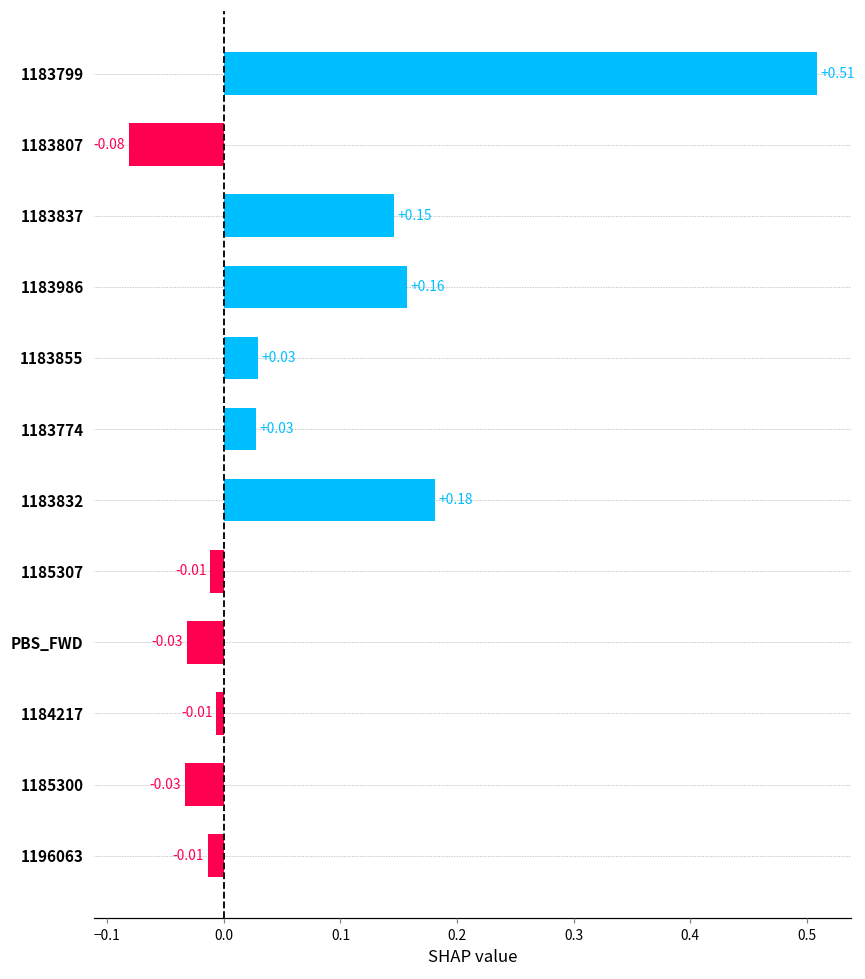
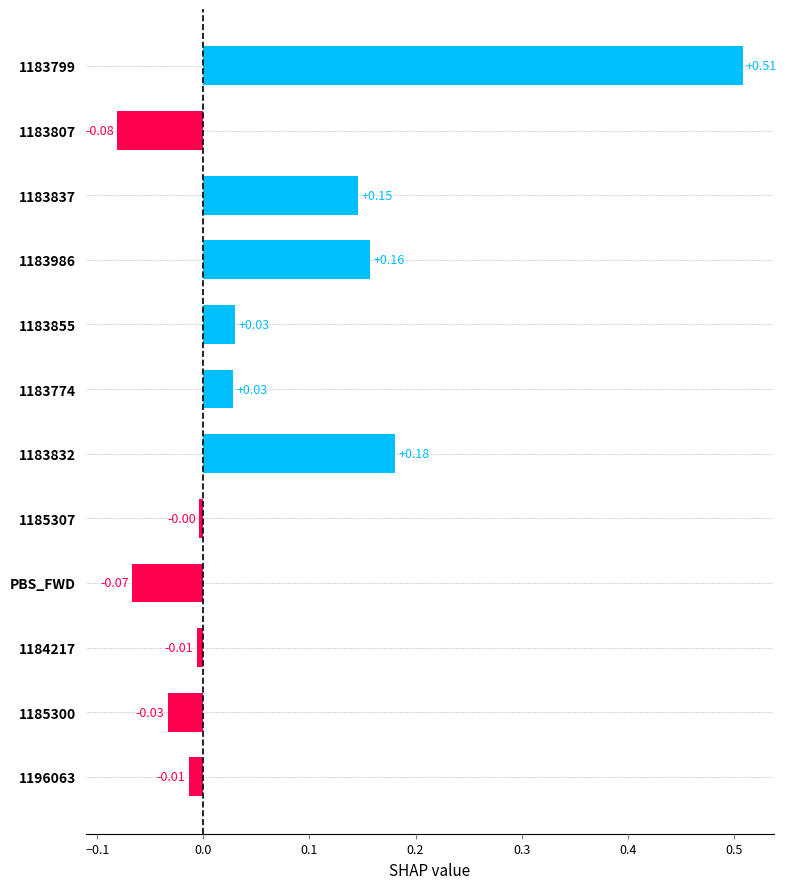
  {
    "1183799": "+0.51",
    "1183807": "-0.08",
    "1183837": "+0.15",
    "1183986": "+0.16",
    "1183855": "+0.03",
    "1183774": "+0.03",
    "1183832": "+0.18",
-   "1185307": "-0.01",
-   "PBS_FWD": "-0.03",
+   "1185307": "-0.00",
+   "PBS_FWD": "-0.07",
    "1184217": "-0.01",
    "1185300": "-0.03",
    "1196063": "-0.01"
  }
